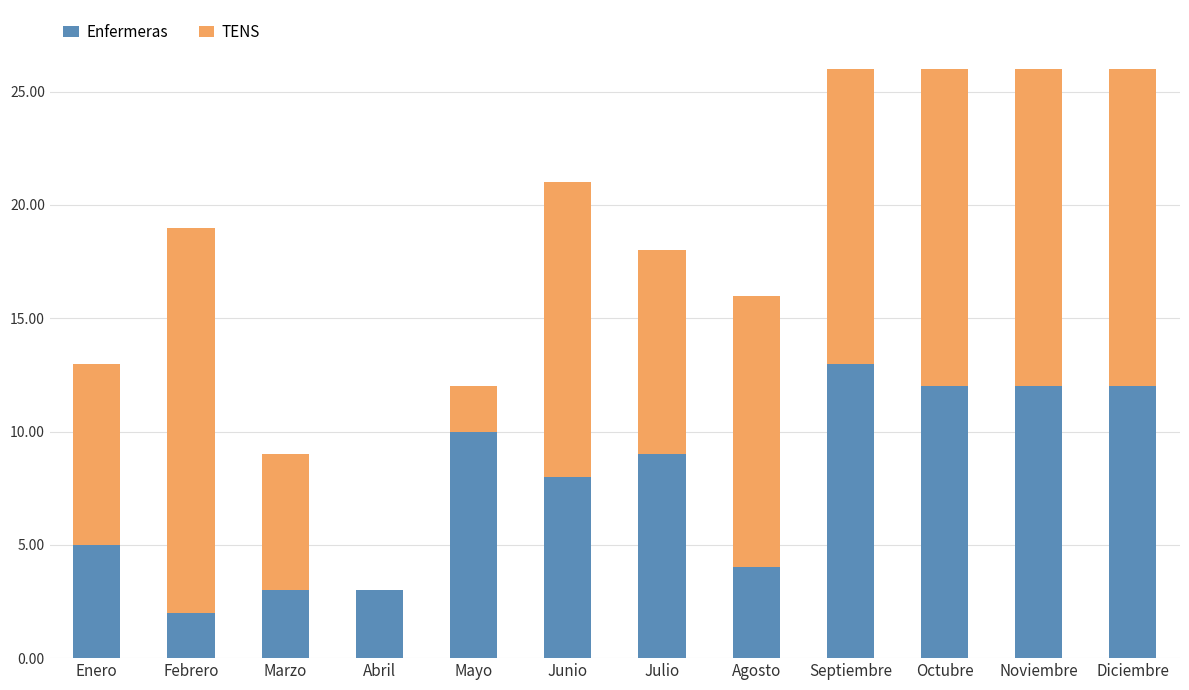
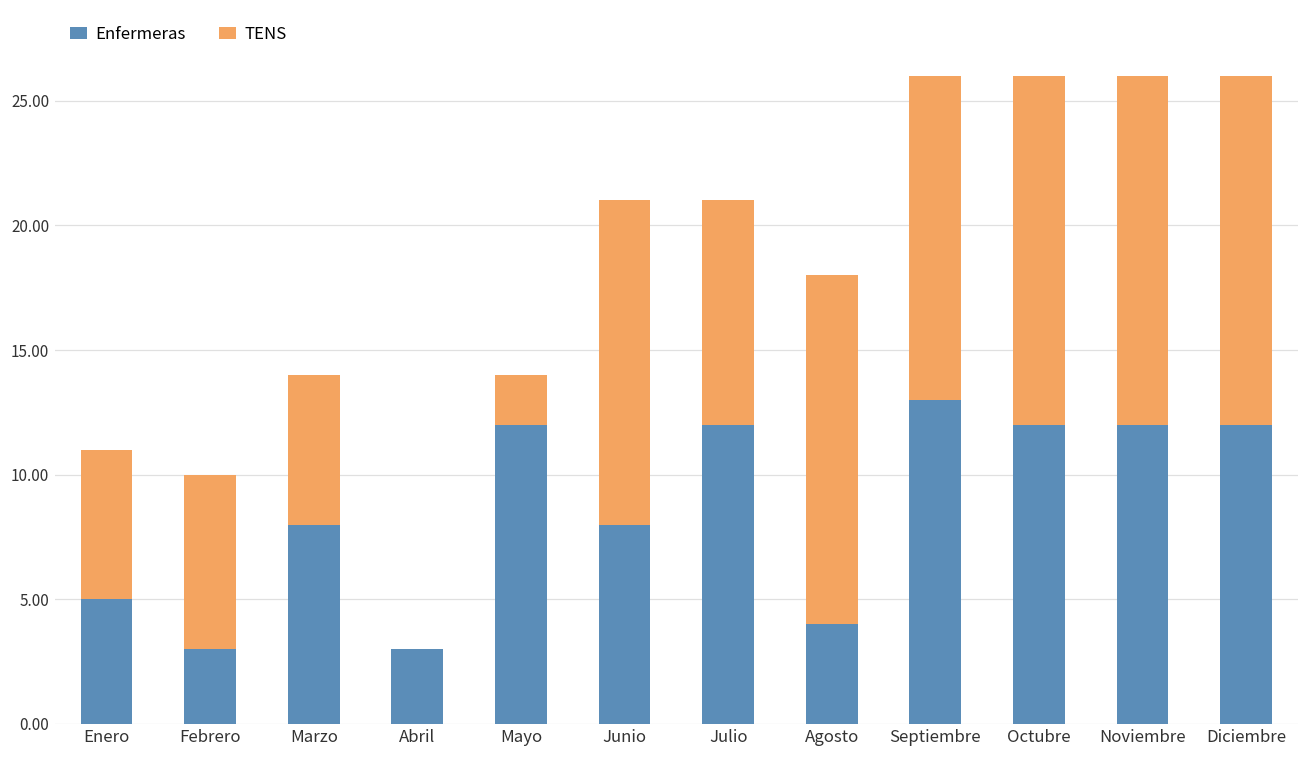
  {
    "Enfermeras": {
      "Enero": 5,
-     "Febrero": 2,
-     "Marzo": 3,
+     "Febrero": 3,
+     "Marzo": 8,
      "Abril": 3,
-     "Mayo": 10,
+     "Mayo": 12,
      "Junio": 8,
-     "Julio": 9,
+     "Julio": 12,
      "Agosto": 4,
      "Septiembre": 13,
      "Octubre": 12,
      "Noviembre": 12,
      "Diciembre": 12
    },
    "TENS": {
-     "Enero": 8,
-     "Febrero": 17,
+     "Enero": 6,
+     "Febrero": 7,
      "Marzo": 6,
      "Abril": 0,
      "Mayo": 2,
      "Junio": 13,
      "Julio": 9,
-     "Agosto": 12,
+     "Agosto": 14,
      "Septiembre": 13,
      "Octubre": 14,
      "Noviembre": 14,
      "Diciembre": 14
    }
  }
